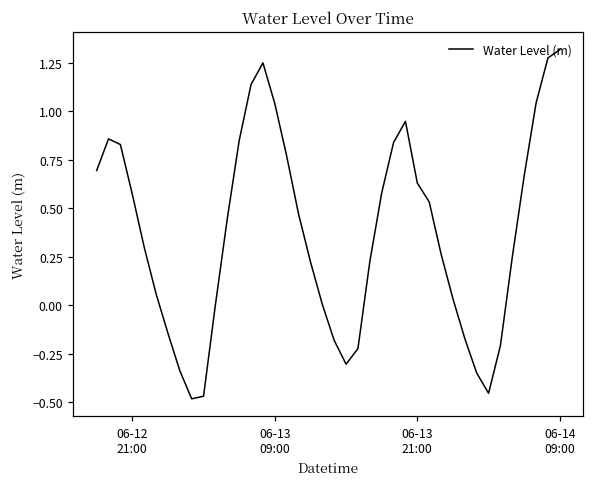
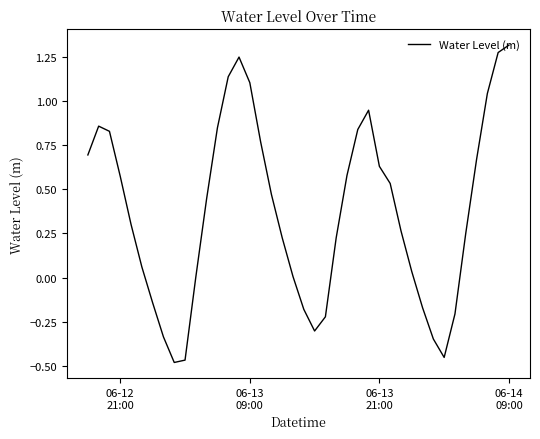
  {
    "06-12 21:00": 0.57,
-   "06-13 09:00": 1.04,
+   "06-13 09:00": 1.10,
    "06-13 21:00": 0.63,
    "06-14 09:00": 1.32
  }
